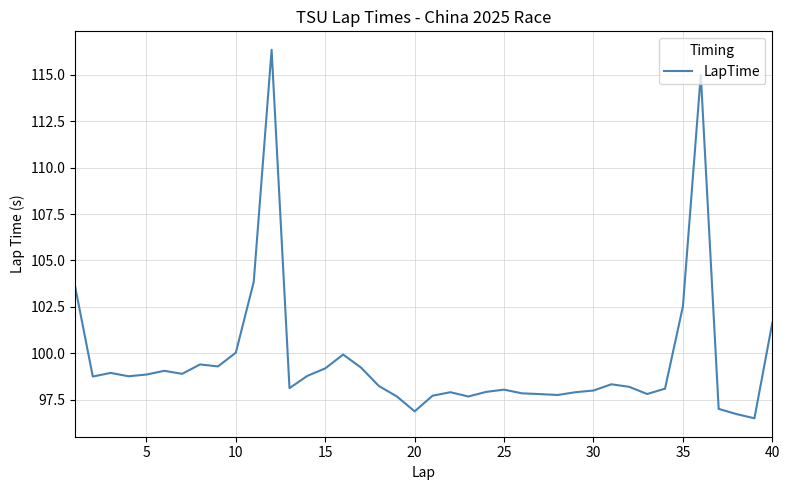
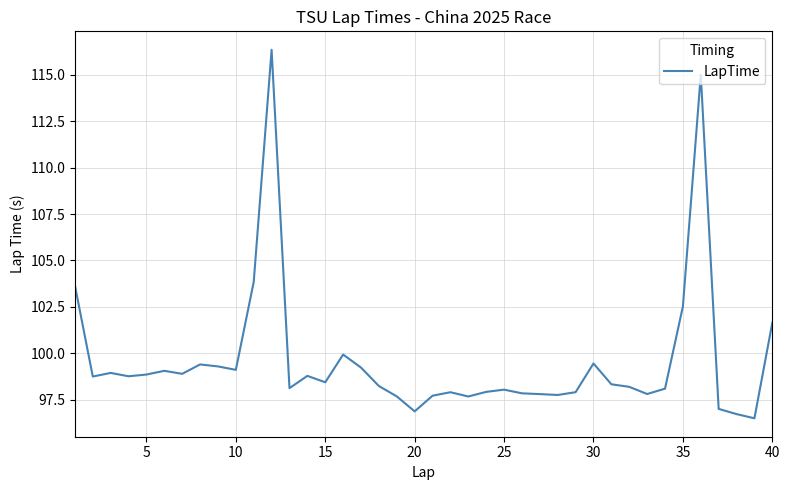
  {
    "5": 98.9,
-   "10": 100.0,
-   "15": 99.2,
+   "10": 99.1,
+   "15": 98.4,
    "20": 96.9,
    "25": 98.0,
-   "30": 98.0,
+   "30": 99.5,
    "35": 102.5,
    "40": 101.6
  }
